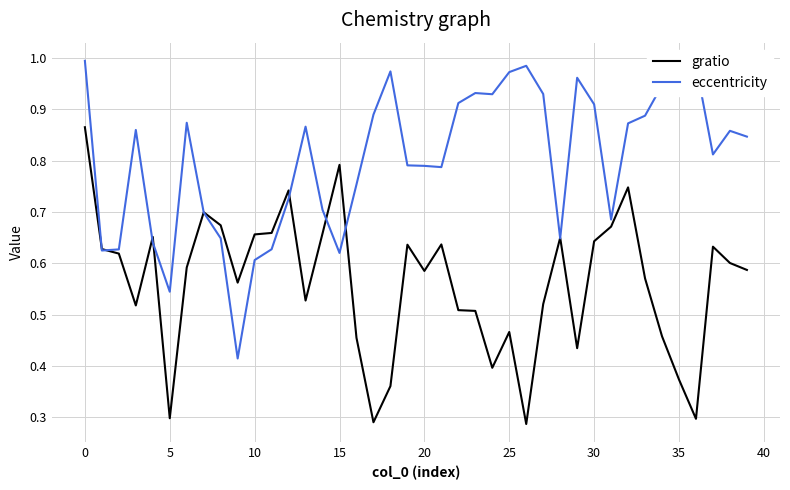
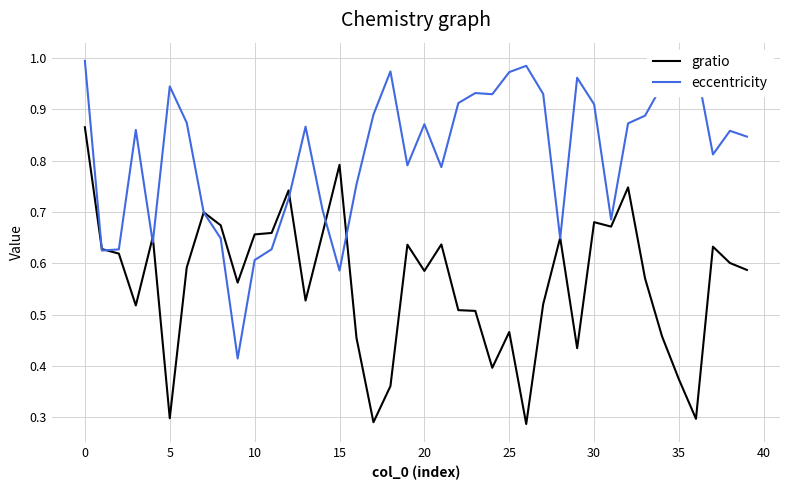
  {
    "gratio": {
      "0": 0.87,
      "5": 0.30,
      "10": 0.66,
      "15": 0.79,
      "20": 0.59,
      "25": 0.47,
-     "30": 0.64,
+     "30": 0.68,
      "35": 0.37
    },
    "eccentricity": {
      "0": 0.99,
-     "5": 0.54,
+     "5": 0.94,
      "10": 0.61,
-     "15": 0.62,
-     "20": 0.79,
+     "15": 0.59,
+     "20": 0.87,
      "25": 0.97,
      "30": 0.91
    }
  }
